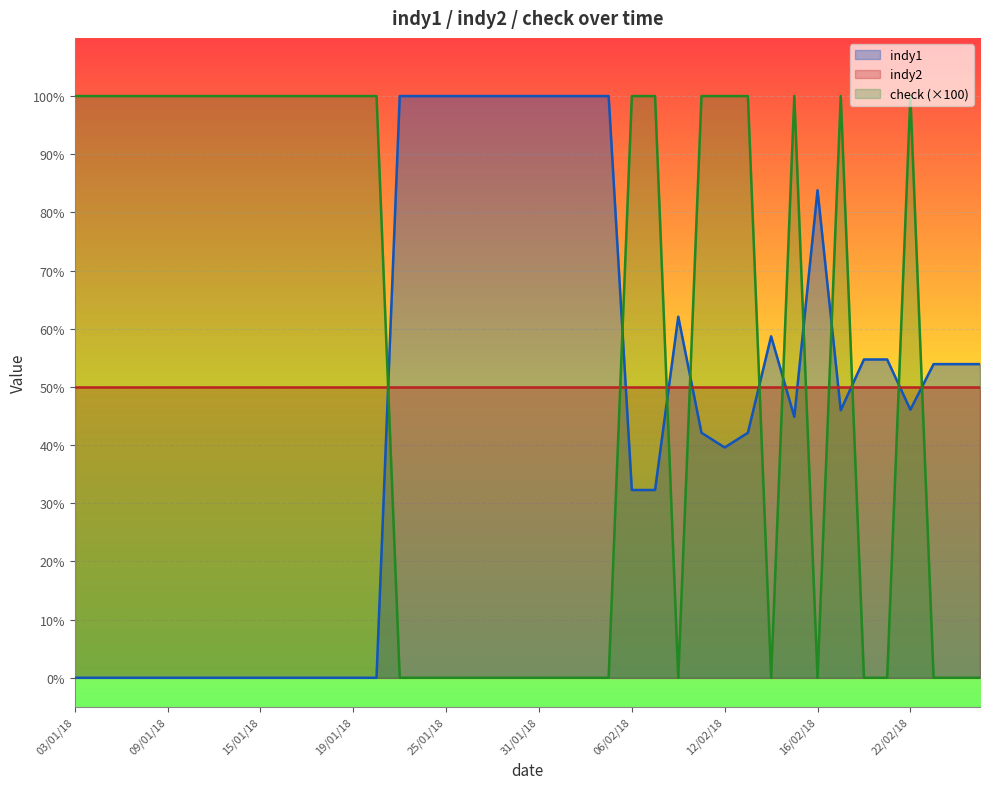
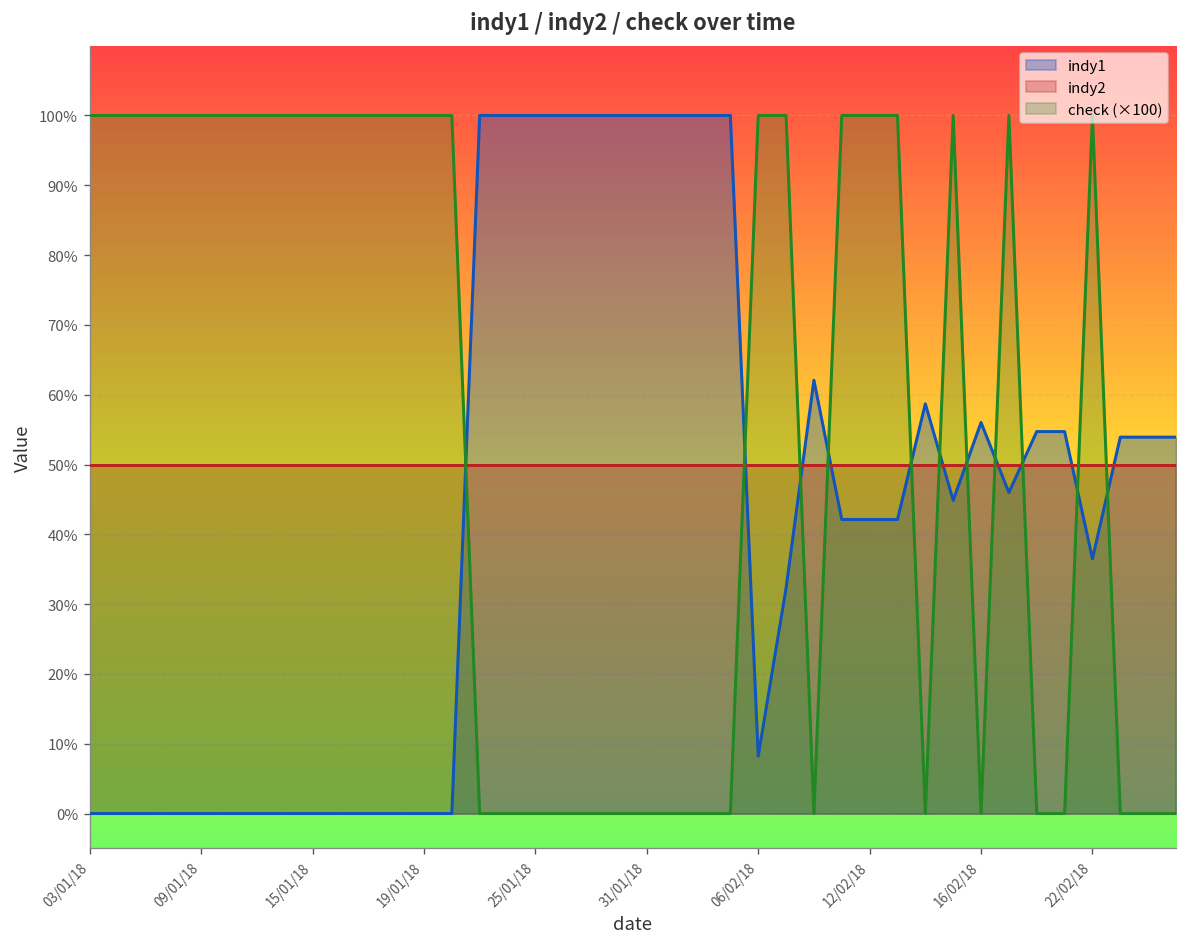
  {
    "indy1": {
      "03/01/18": "0%",
      "09/01/18": "0%",
      "15/01/18": "0%",
      "19/01/18": "0%",
      "25/01/18": "100%",
      "31/01/18": "100%",
-     "06/02/18": "32%",
-     "12/02/18": "40%",
-     "16/02/18": "84%",
-     "22/02/18": "46%"
+     "06/02/18": "8%",
+     "12/02/18": "42%",
+     "16/02/18": "56%",
+     "22/02/18": "37%"
    },
    "indy2": {
      "03/01/18": "50%",
      "09/01/18": "50%",
      "15/01/18": "50%",
      "19/01/18": "50%",
      "25/01/18": "50%",
      "31/01/18": "50%",
      "06/02/18": "50%",
      "12/02/18": "50%",
      "16/02/18": "50%",
      "22/02/18": "50%"
    },
    "check (×100)": {
      "03/01/18": "100%",
      "09/01/18": "100%",
      "15/01/18": "100%",
      "19/01/18": "100%",
      "25/01/18": "0%",
      "31/01/18": "0%",
      "06/02/18": "100%",
      "12/02/18": "100%",
      "16/02/18": "0%"
    }
  }
